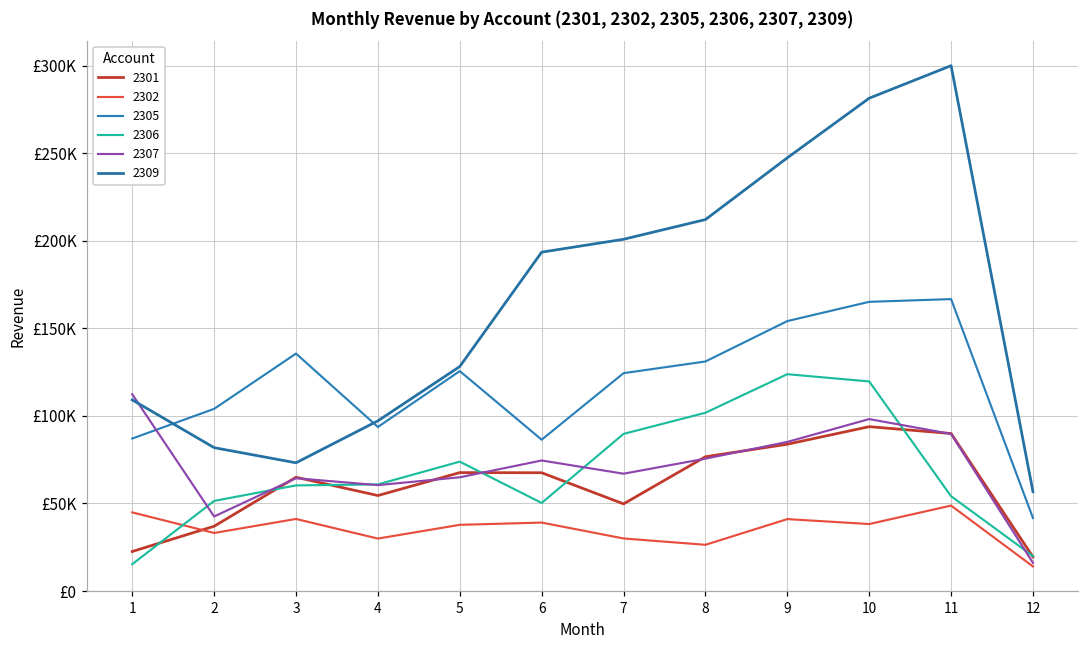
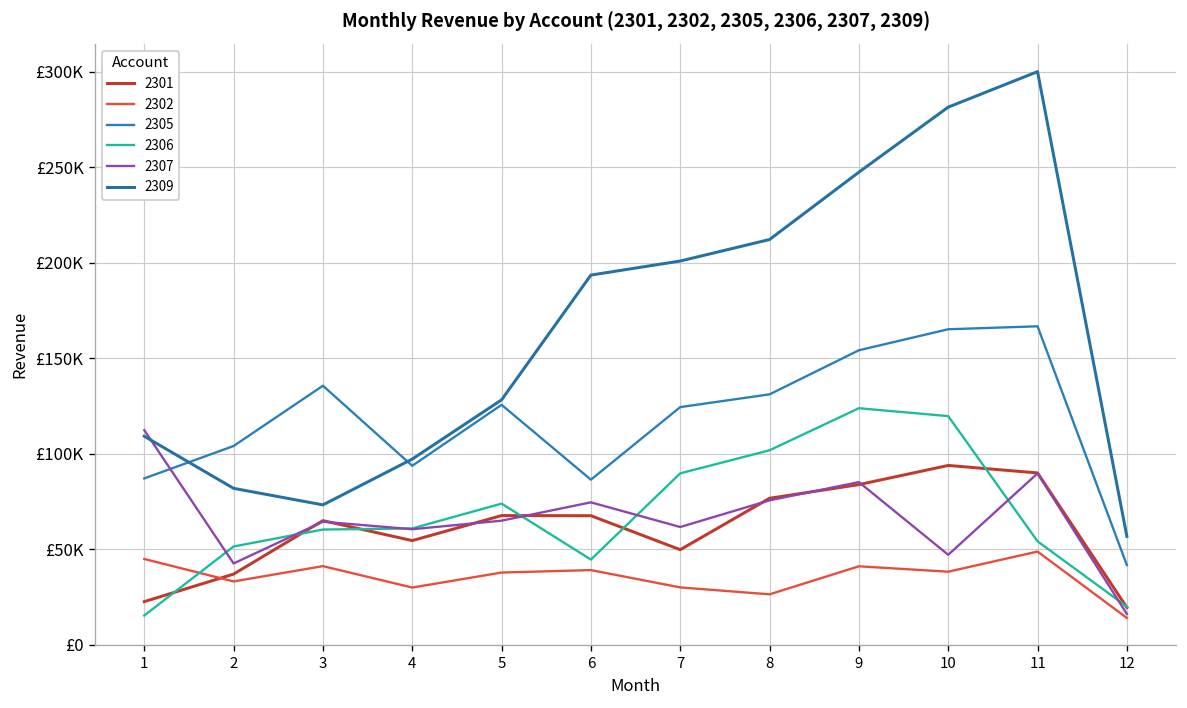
  {
    "2306": {
      "1": "£15000",
      "2": "£51000",
      "3": "£60000",
      "5": "£74000",
-     "6": "£50000",
+     "6": "£45000",
      "7": "£90000",
      "8": "£102000",
      "9": "£124000",
      "10": "£120000",
      "11": "£54000"
    },
    "2307": {
      "1": "£112000",
      "2": "£43000",
      "5": "£65000",
      "6": "£75000",
-     "7": "£67000",
-     "10": "£98000",
+     "7": "£62000",
+     "10": "£47000",
      "12": "£16000"
    }
  }
